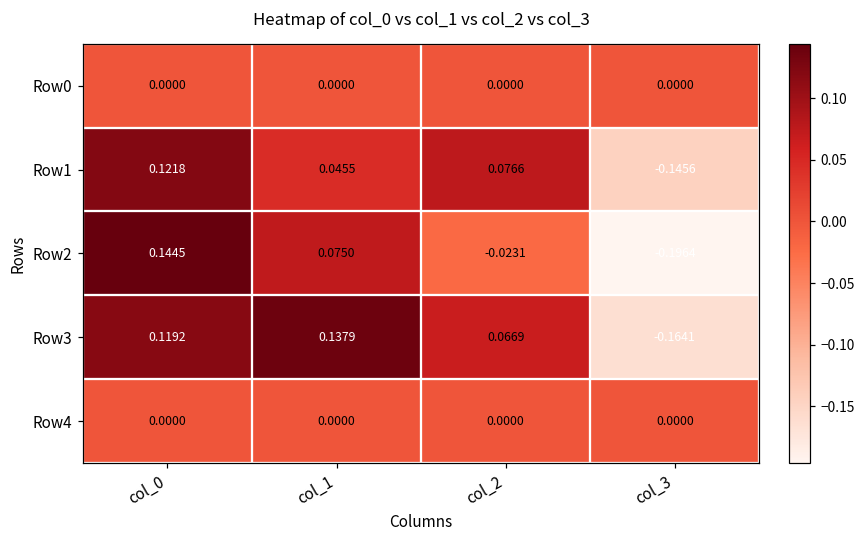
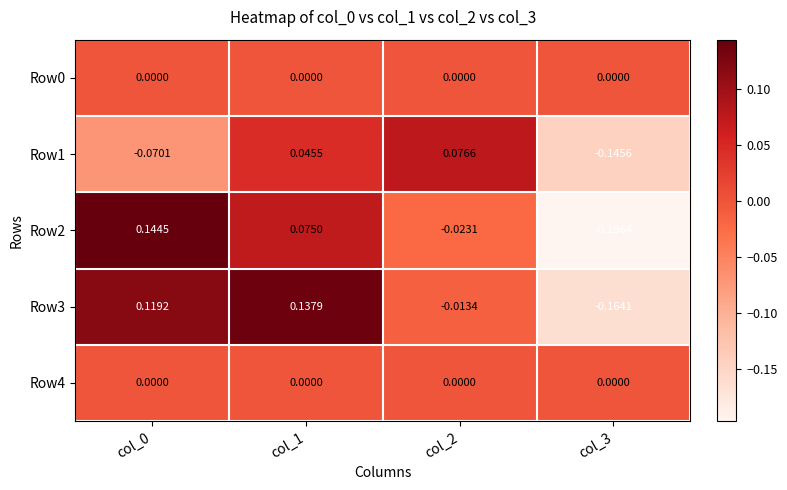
  {
    "Row0": {
      "col_0": 0.0000,
      "col_1": 0.0000,
      "col_2": 0.0000,
      "col_3": 0.0000
    },
    "Row1": {
-     "col_0": 0.1218,
+     "col_0": -0.0701,
      "col_1": 0.0455,
      "col_2": 0.0766,
      "col_3": -0.1456
    },
    "Row2": {
      "col_0": 0.1445,
      "col_1": 0.0750,
      "col_2": -0.0231
    },
    "Row3": {
      "col_0": 0.1192,
      "col_1": 0.1379,
-     "col_2": 0.0669
+     "col_2": -0.0134
    },
    "Row4": {
      "col_0": 0.0000,
      "col_1": 0.0000,
      "col_2": 0.0000,
      "col_3": 0.0000
    }
  }
